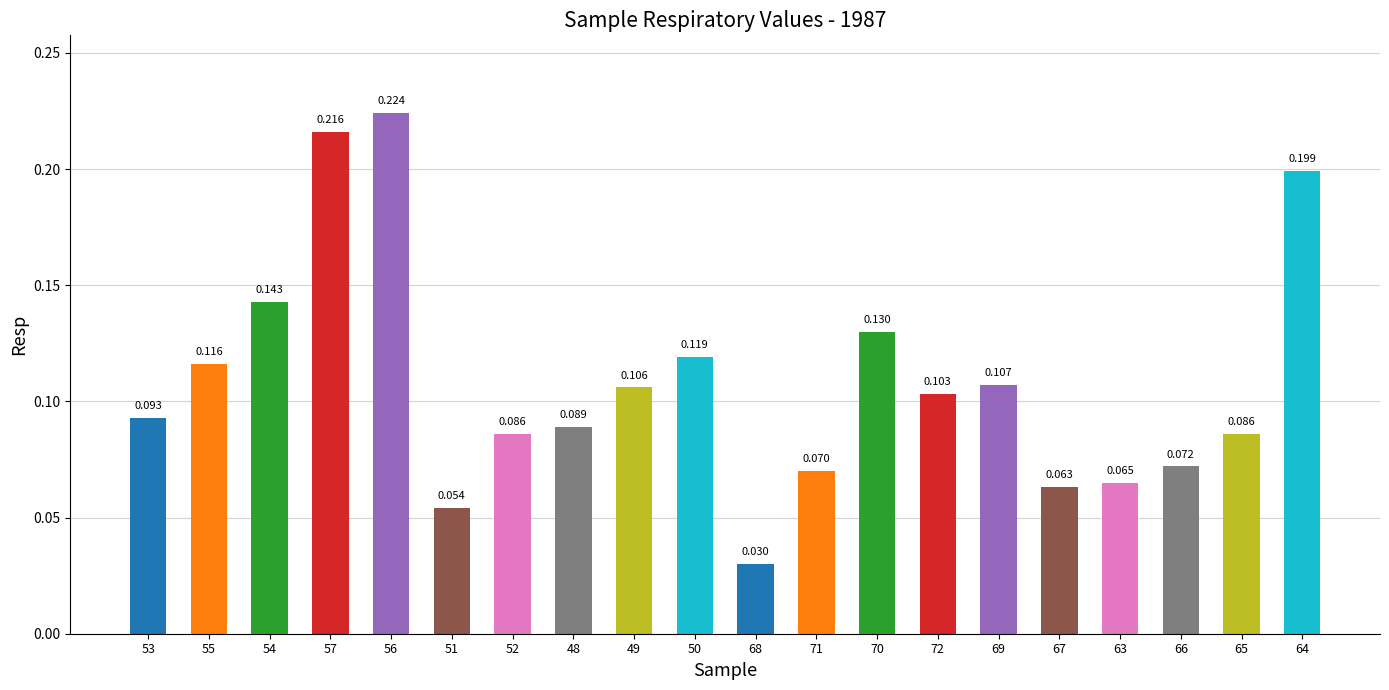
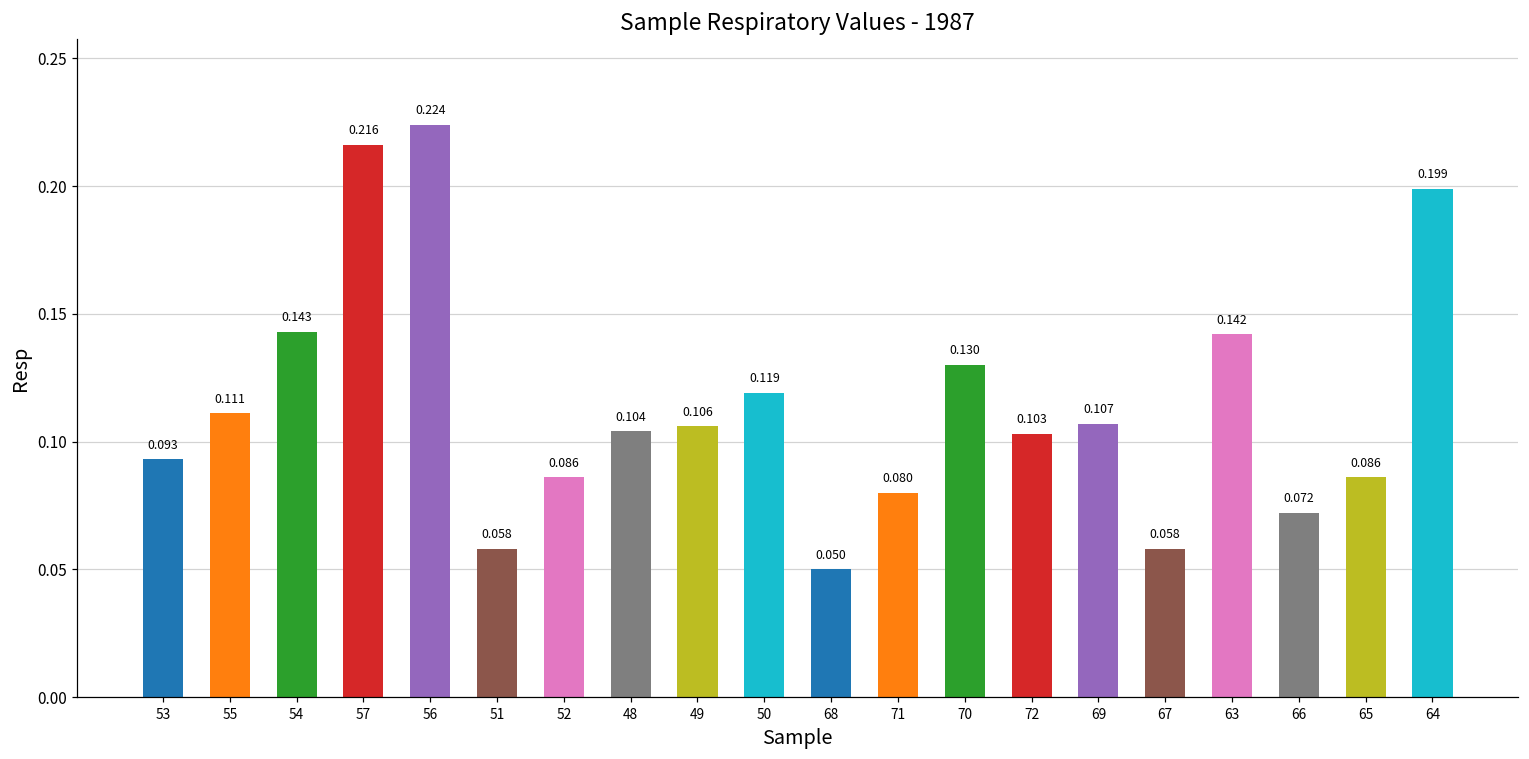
  {
    "53": 0.093,
-   "55": 0.116,
+   "55": 0.111,
    "54": 0.143,
    "57": 0.216,
    "56": 0.224,
-   "51": 0.054,
+   "51": 0.058,
    "52": 0.086,
-   "48": 0.089,
+   "48": 0.104,
    "49": 0.106,
    "50": 0.119,
-   "68": 0.030,
-   "71": 0.070,
+   "68": 0.050,
+   "71": 0.080,
    "70": 0.130,
    "72": 0.103,
    "69": 0.107,
-   "67": 0.063,
-   "63": 0.065,
+   "67": 0.058,
+   "63": 0.142,
    "66": 0.072,
    "65": 0.086,
    "64": 0.199
  }
